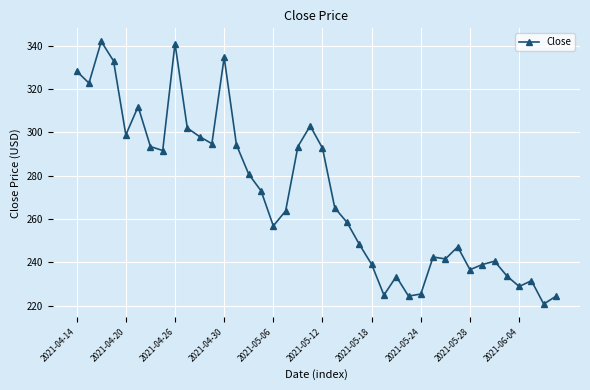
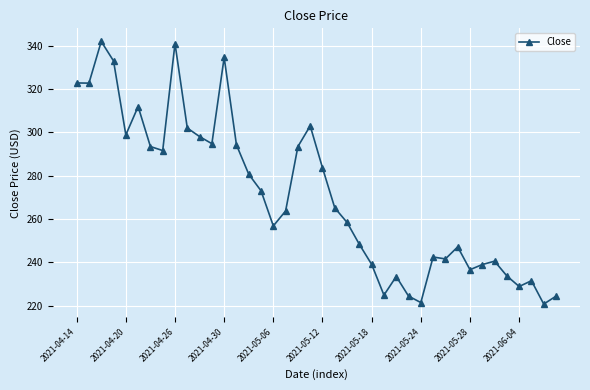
  {
-   "2021-04-14": 328,
+   "2021-04-14": 323,
    "2021-04-20": 299,
    "2021-04-26": 341,
    "2021-04-30": 335,
    "2021-05-06": 257,
-   "2021-05-12": 293,
+   "2021-05-12": 284,
    "2021-05-18": 239,
-   "2021-05-24": 225,
+   "2021-05-24": 221,
    "2021-05-28": 237,
    "2021-06-04": 229
  }
